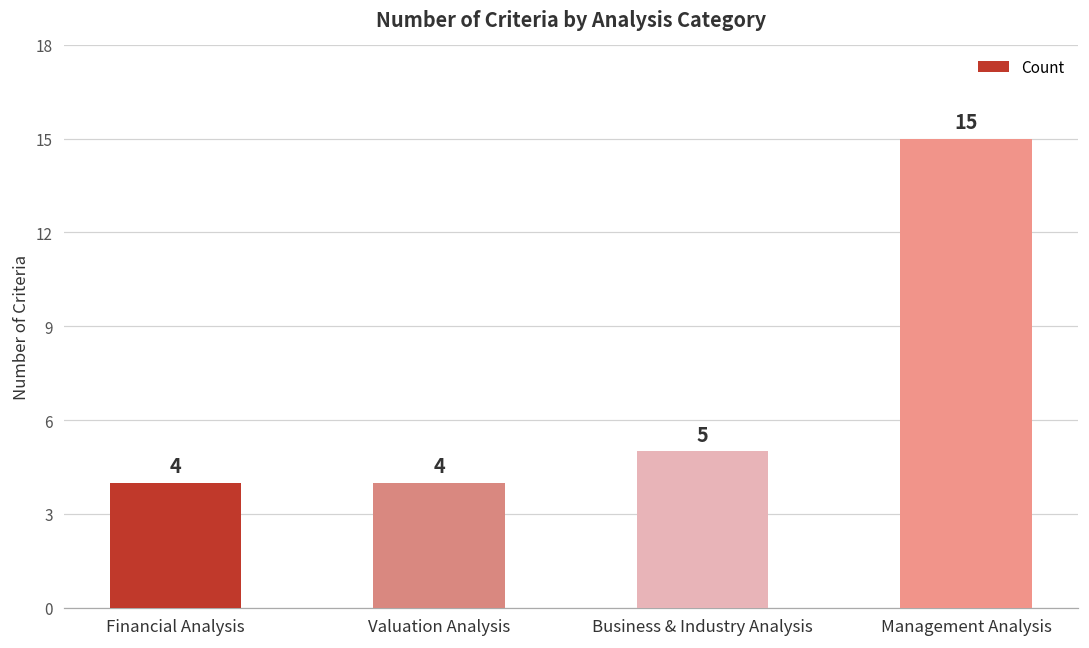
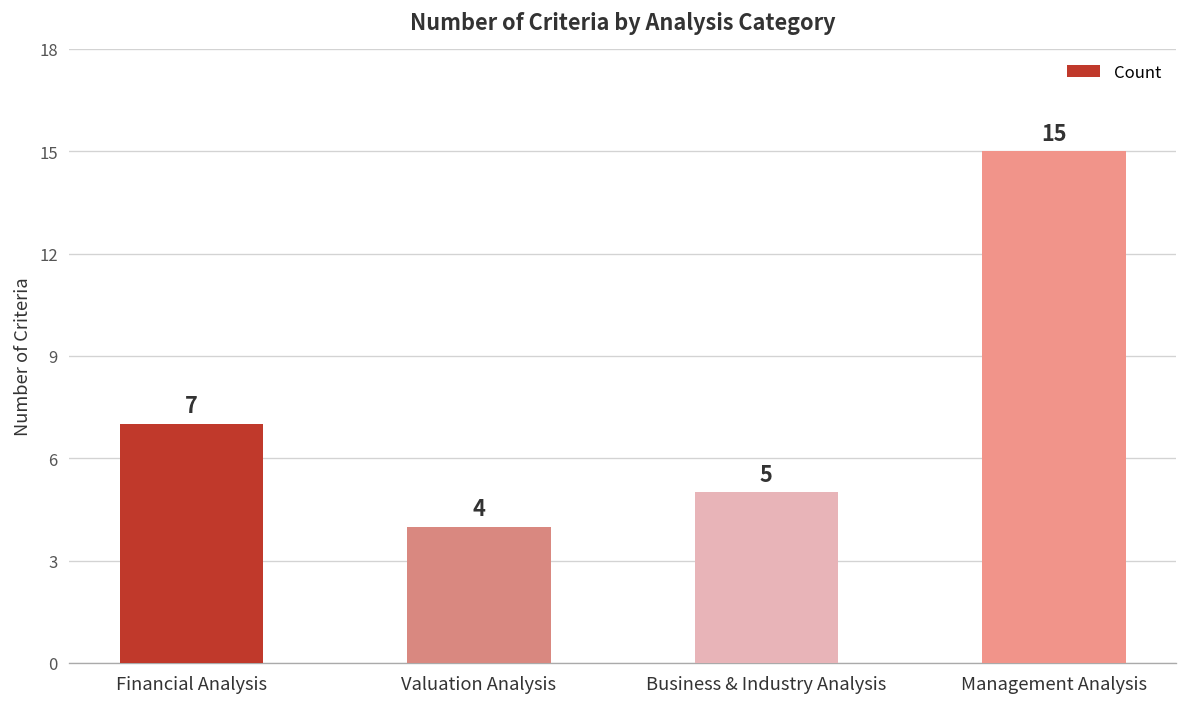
  {
-   "Financial Analysis": 4,
+   "Financial Analysis": 7,
    "Valuation Analysis": 4,
    "Business & Industry Analysis": 5,
    "Management Analysis": 15
  }
